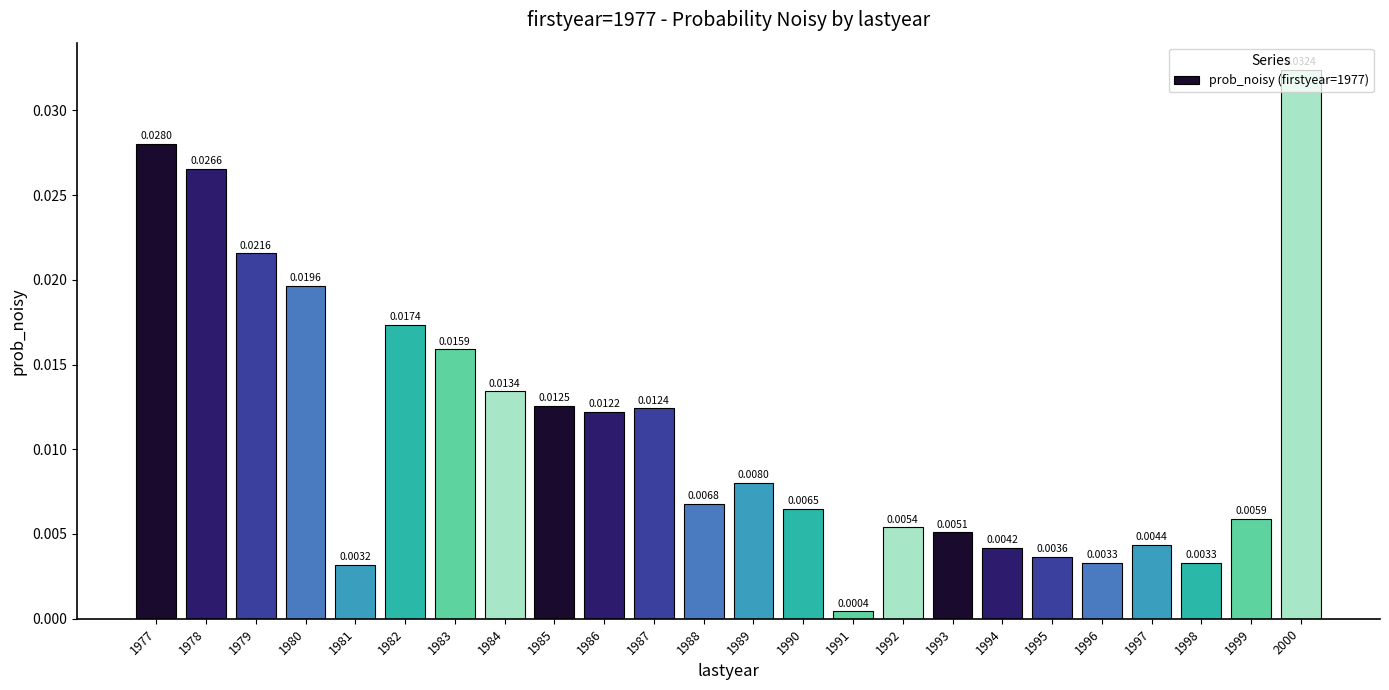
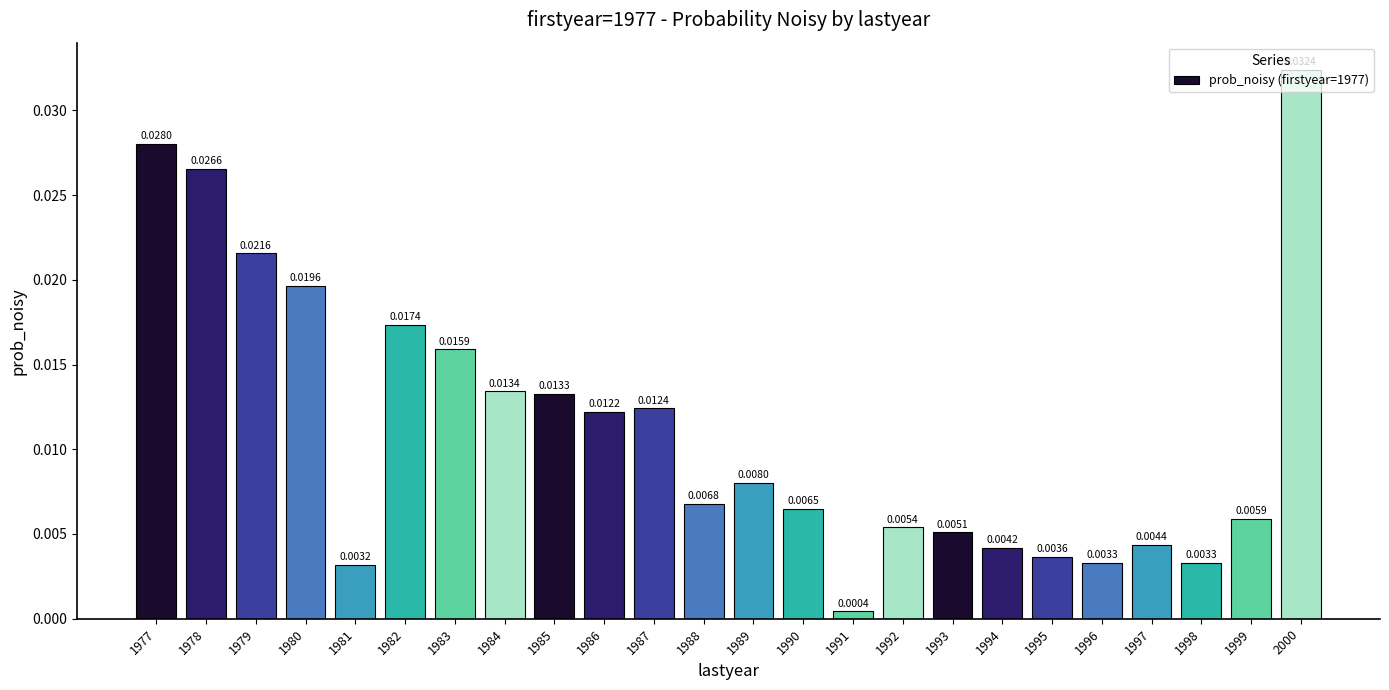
  {
    "1977": 0.0280,
    "1978": 0.0266,
    "1979": 0.0216,
    "1980": 0.0196,
    "1981": 0.0032,
    "1982": 0.0174,
    "1983": 0.0159,
    "1984": 0.0134,
-   "1985": 0.0125,
+   "1985": 0.0133,
    "1986": 0.0122,
    "1987": 0.0124,
    "1988": 0.0068,
    "1989": 0.0080,
    "1990": 0.0065,
    "1991": 0.0004,
    "1992": 0.0054,
    "1993": 0.0051,
    "1994": 0.0042,
    "1995": 0.0036,
    "1996": 0.0033,
    "1997": 0.0044,
    "1998": 0.0033,
    "1999": 0.0059
  }
